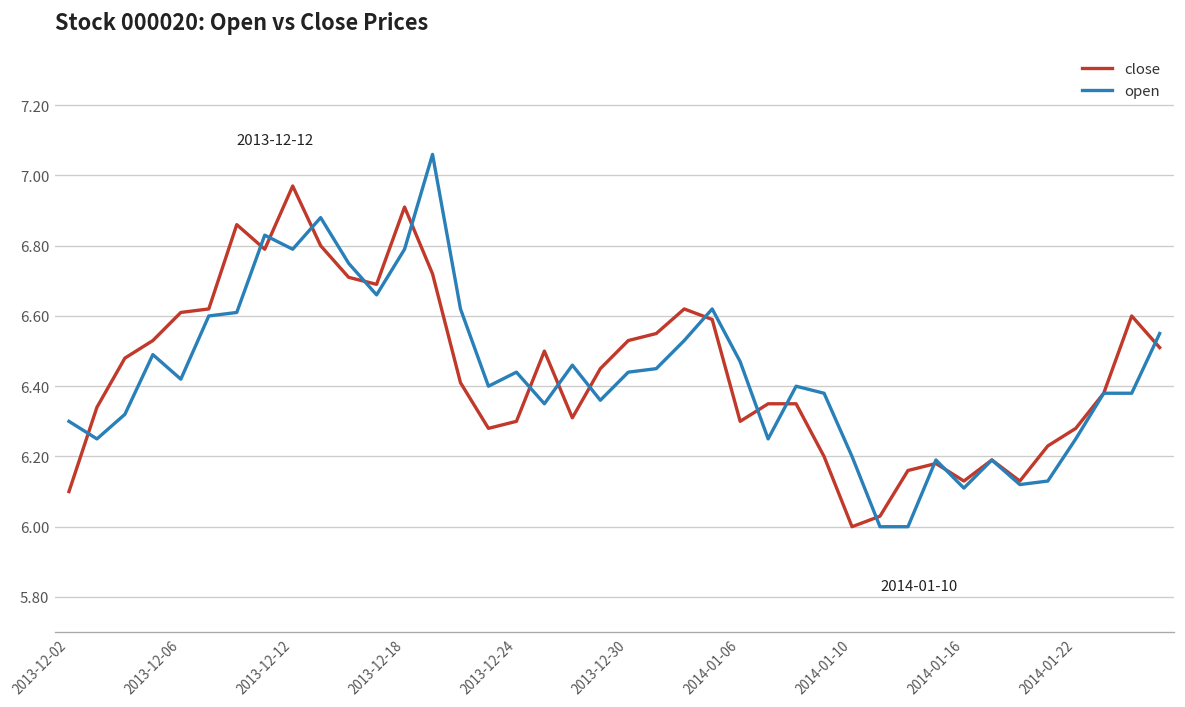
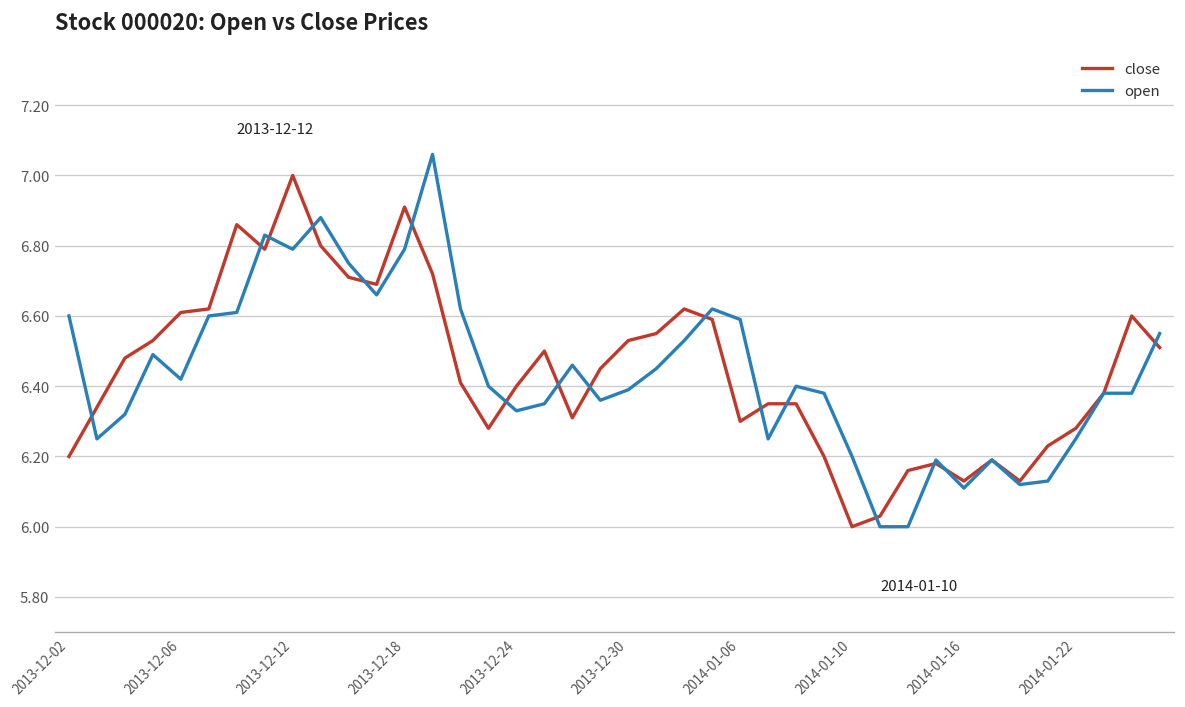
  {
    "close": {
-     "2013-12-02": 6.1,
+     "2013-12-02": 6.2,
      "2013-12-06": 6.61,
-     "2013-12-12": 6.97,
+     "2013-12-12": 7.00,
      "2013-12-18": 6.91,
-     "2013-12-24": 6.3,
+     "2013-12-24": 6.4,
      "2013-12-30": 6.53,
      "2014-01-06": 6.30,
      "2014-01-10": 6.00,
      "2014-01-16": 6.13,
      "2014-01-22": 6.28
    },
    "open": {
-     "2013-12-02": 6.3,
+     "2013-12-02": 6.6,
      "2013-12-06": 6.42,
      "2013-12-12": 6.79,
      "2013-12-18": 6.79,
-     "2013-12-24": 6.44,
-     "2013-12-30": 6.44,
-     "2014-01-06": 6.47,
+     "2013-12-24": 6.33,
+     "2013-12-30": 6.39,
+     "2014-01-06": 6.59,
      "2014-01-10": 6.20,
      "2014-01-16": 6.11,
      "2014-01-22": 6.25
    }
  }
